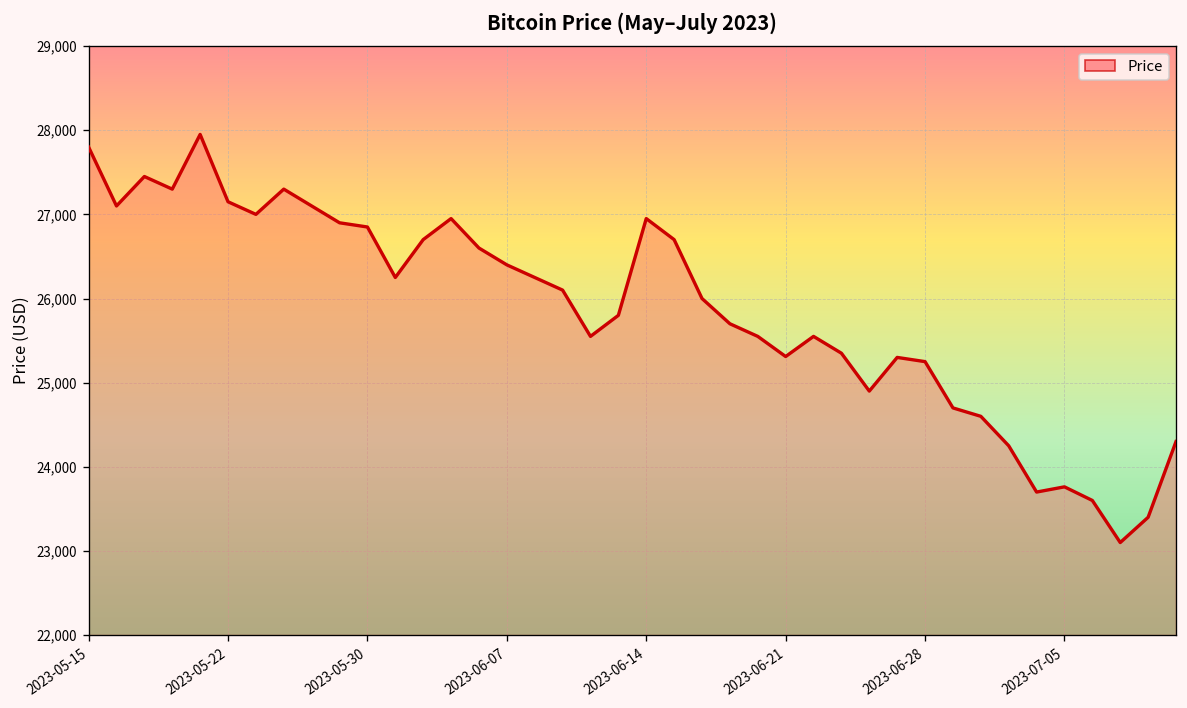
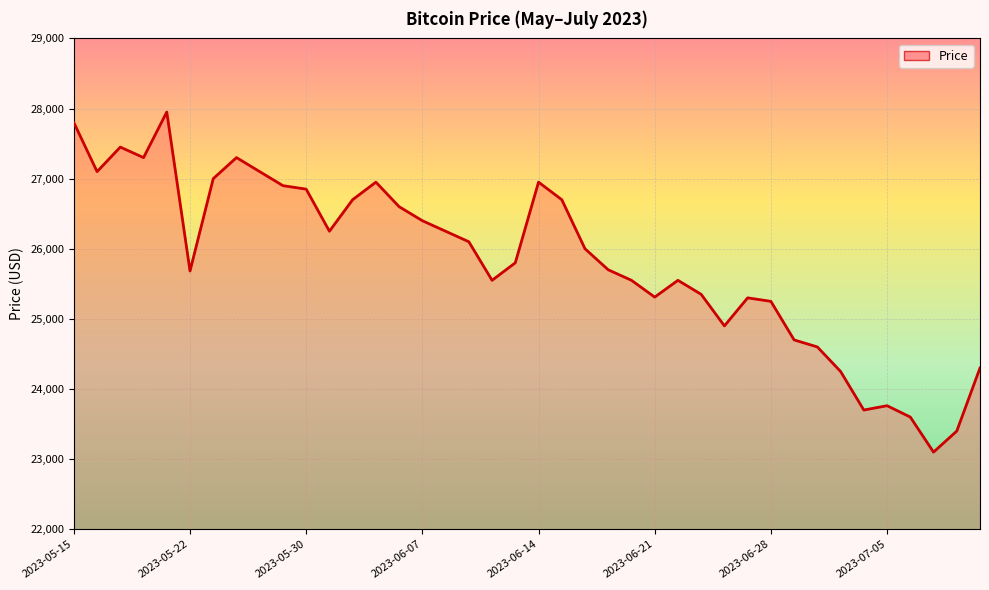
  {
    "2023-05-15": "27,800",
-   "2023-05-22": "27,200",
+   "2023-05-22": "25,700",
    "2023-05-30": "26,900",
    "2023-06-07": "26,400",
    "2023-06-14": "27,000",
    "2023-06-21": "25,300",
    "2023-06-28": "25,300",
    "2023-07-05": "23,800"
  }
